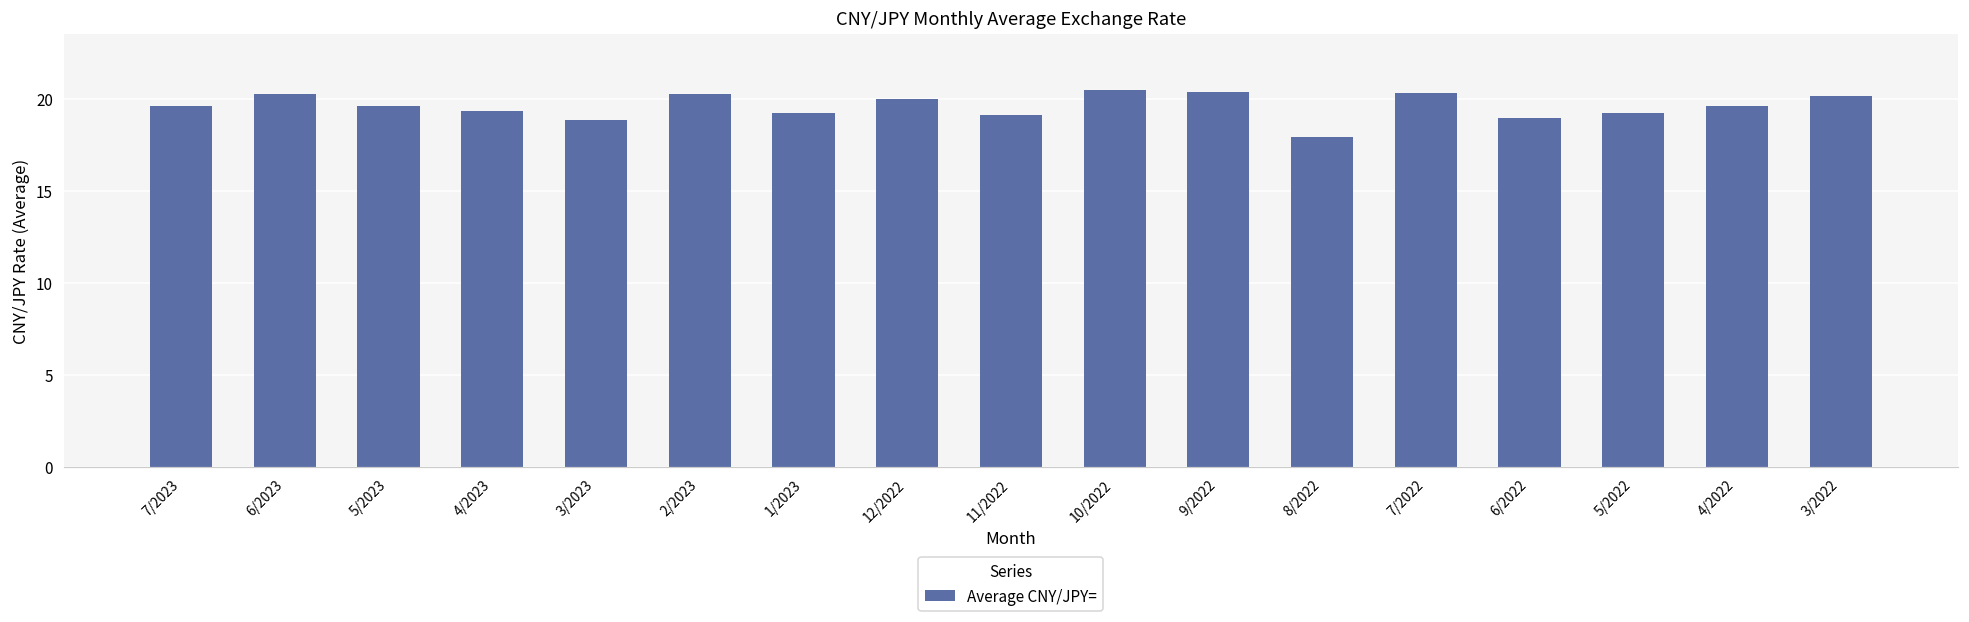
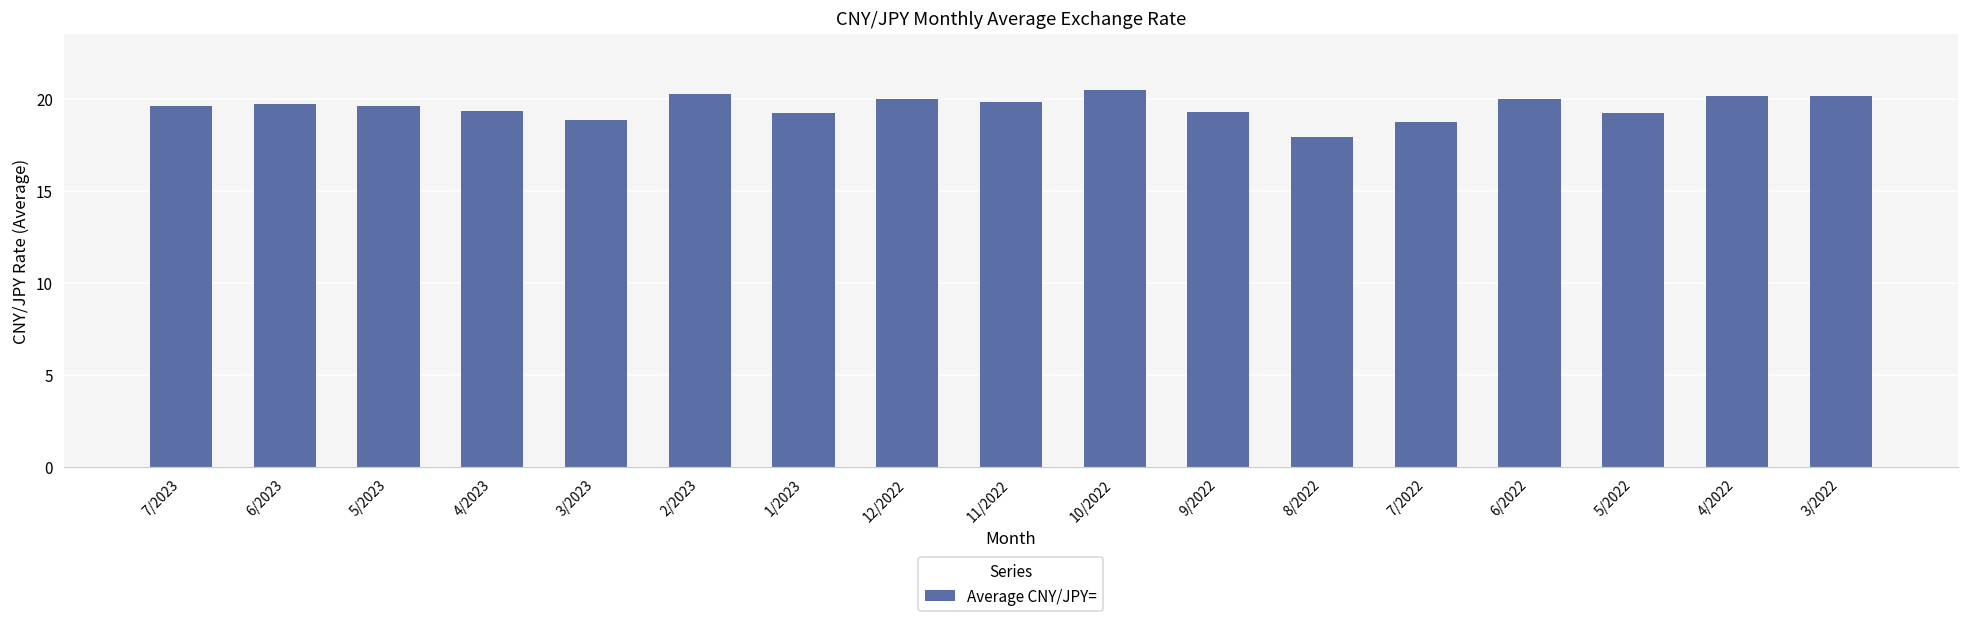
  {
    "7/2023": 19.6,
-   "6/2023": 20.3,
+   "6/2023": 19.7,
    "5/2023": 19.6,
    "4/2023": 19.4,
    "3/2023": 18.9,
    "2/2023": 20.3,
    "1/2023": 19.2,
    "12/2022": 20.0,
-   "11/2022": 19.1,
+   "11/2022": 19.8,
    "10/2022": 20.5,
-   "9/2022": 20.4,
+   "9/2022": 19.3,
    "8/2022": 18.0,
-   "7/2022": 20.3,
-   "6/2022": 19.0,
+   "7/2022": 18.8,
+   "6/2022": 20.0,
    "5/2022": 19.2,
-   "4/2022": 19.6,
+   "4/2022": 20.2,
    "3/2022": 20.2
  }
